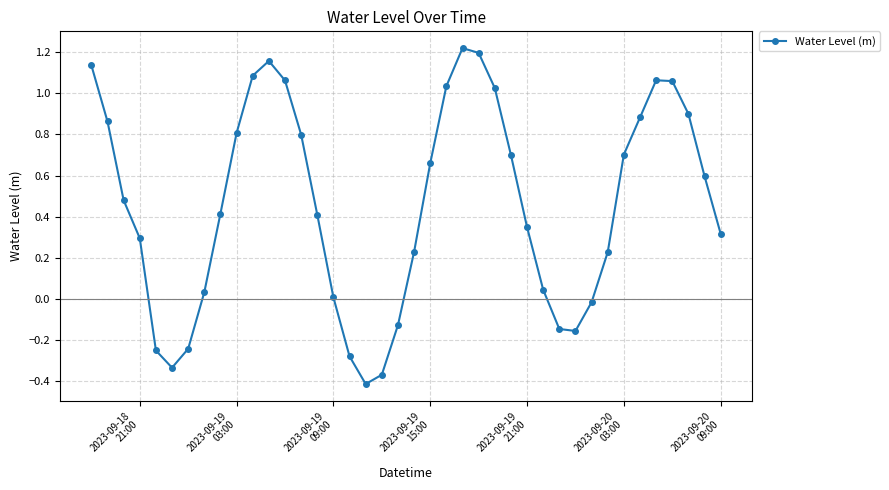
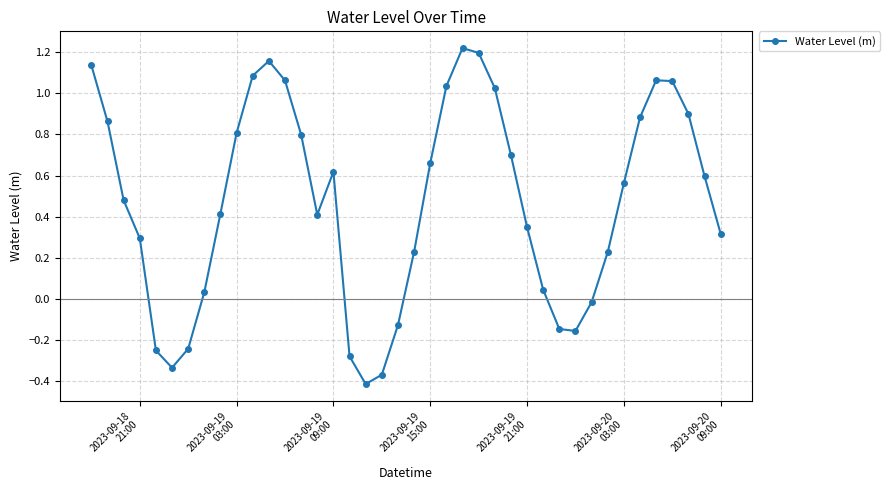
  {
    "2023-09-18 21:00": 0.29,
    "2023-09-19 03:00": 0.81,
-   "2023-09-19 09:00": 0.01,
+   "2023-09-19 09:00": 0.62,
    "2023-09-19 15:00": 0.66,
    "2023-09-19 21:00": 0.35,
-   "2023-09-20 03:00": 0.70,
+   "2023-09-20 03:00": 0.56,
    "2023-09-20 09:00": 0.32
  }
